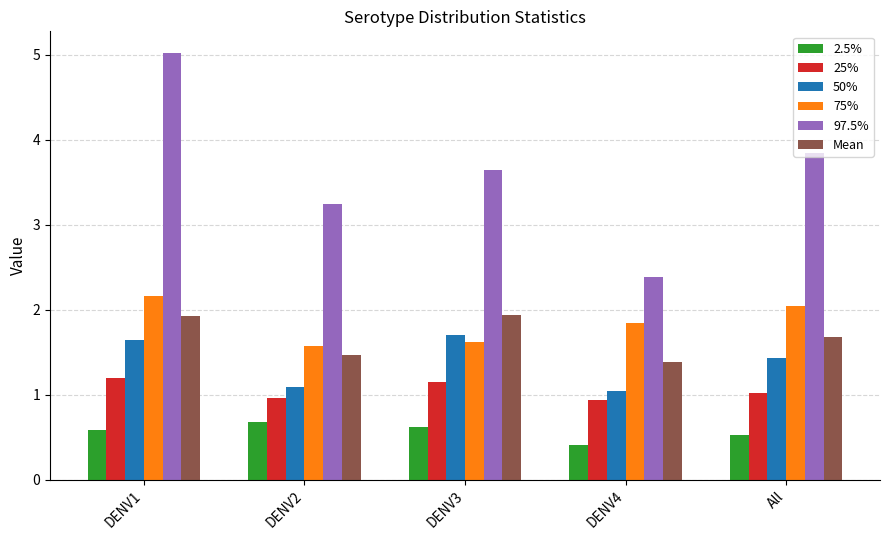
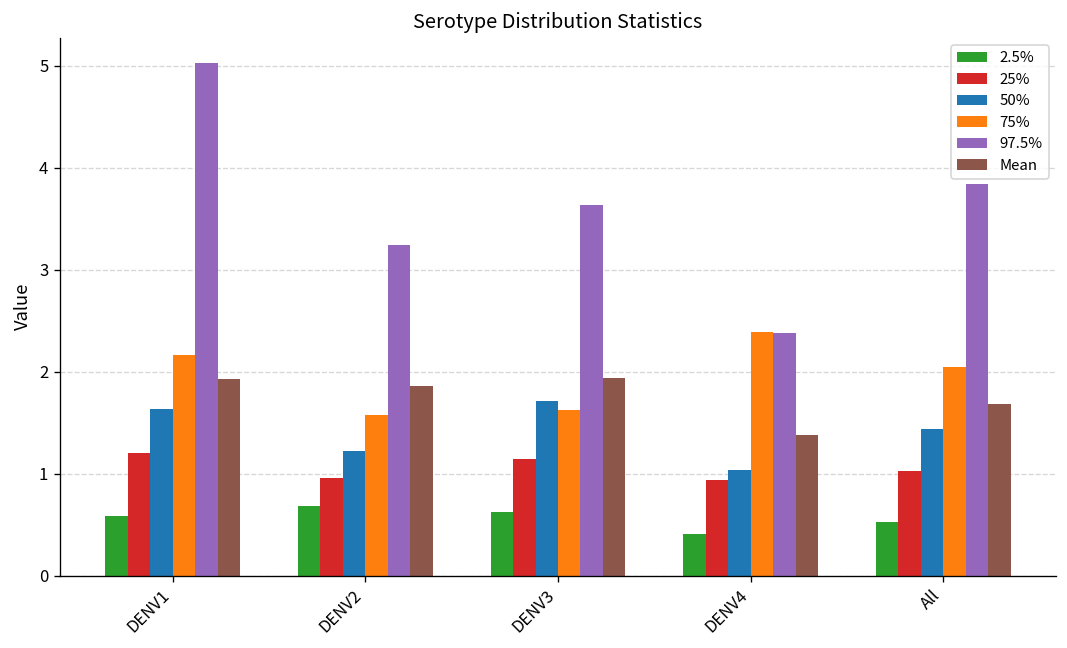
  {
    "2.5%": {
      "DENV1": 0.6,
      "DENV2": 0.7,
      "DENV3": 0.6,
      "DENV4": 0.4,
      "All": 0.5
    },
    "25%": {
      "DENV1": 1.2,
      "DENV2": 1.0,
      "DENV3": 1.1,
      "DENV4": 0.9,
      "All": 1.0
    },
    "50%": {
      "DENV1": 1.6,
-     "DENV2": 1.1,
+     "DENV2": 1.2,
      "DENV3": 1.7,
      "DENV4": 1.0,
      "All": 1.4
    },
    "75%": {
      "DENV1": 2.2,
      "DENV2": 1.6,
      "DENV3": 1.6,
-     "DENV4": 1.8,
+     "DENV4": 2.4,
      "All": 2.0
    },
    "97.5%": {
      "DENV1": 5.0,
      "DENV2": 3.2,
      "DENV3": 3.6,
      "DENV4": 2.4
    },
    "Mean": {
      "DENV1": 1.9,
-     "DENV2": 1.5,
+     "DENV2": 1.9,
      "DENV3": 1.9,
      "DENV4": 1.4,
      "All": 1.7
    }
  }
